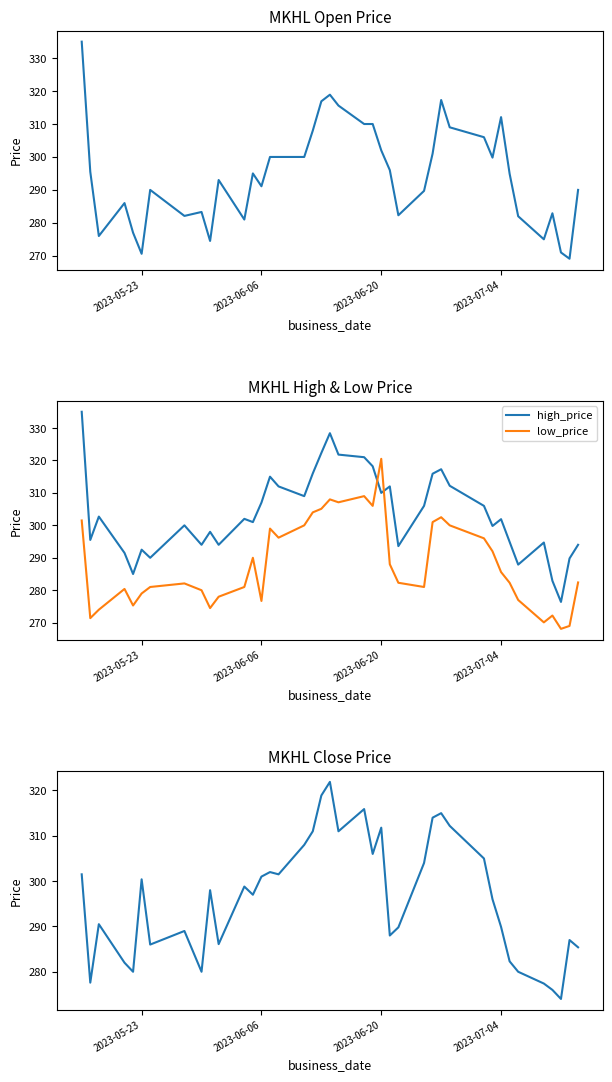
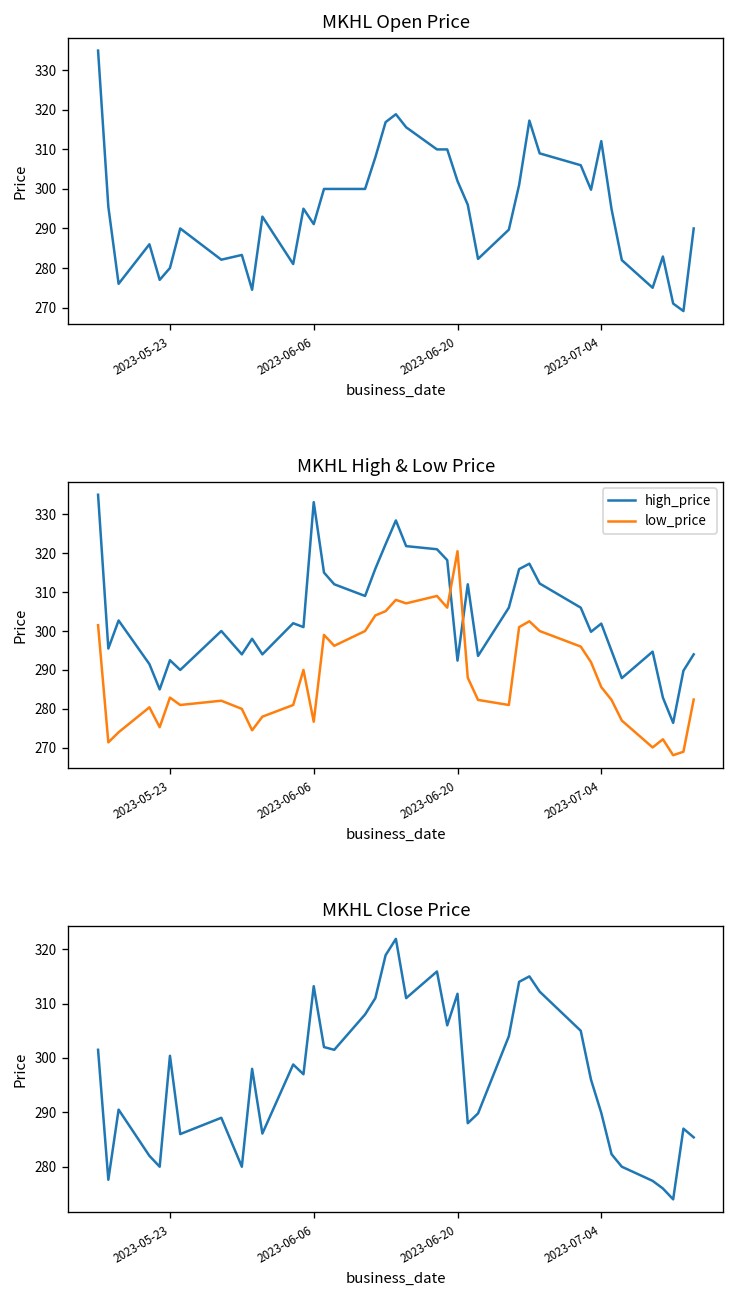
  {
    "MKHL Open Price": {
-     "2023-05-23": 271,
+     "2023-05-23": 280,
      "2023-06-06": 291,
      "2023-06-20": 302,
      "2023-07-04": 312
    },
    "MKHL High & Low Price": {
      "high_price": {
        "2023-05-23": 293,
-       "2023-06-06": 307,
-       "2023-06-20": 310,
+       "2023-06-06": 333,
+       "2023-06-20": 292,
        "2023-07-04": 302
      },
      "low_price": {
-       "2023-05-23": 279,
+       "2023-05-23": 283,
        "2023-06-06": 277,
        "2023-06-20": 321,
        "2023-07-04": 286
      }
    },
    "MKHL Close Price": {
      "2023-05-23": 300,
-     "2023-06-06": 301,
+     "2023-06-06": 313,
      "2023-06-20": 312,
      "2023-07-04": 290
    }
  }
